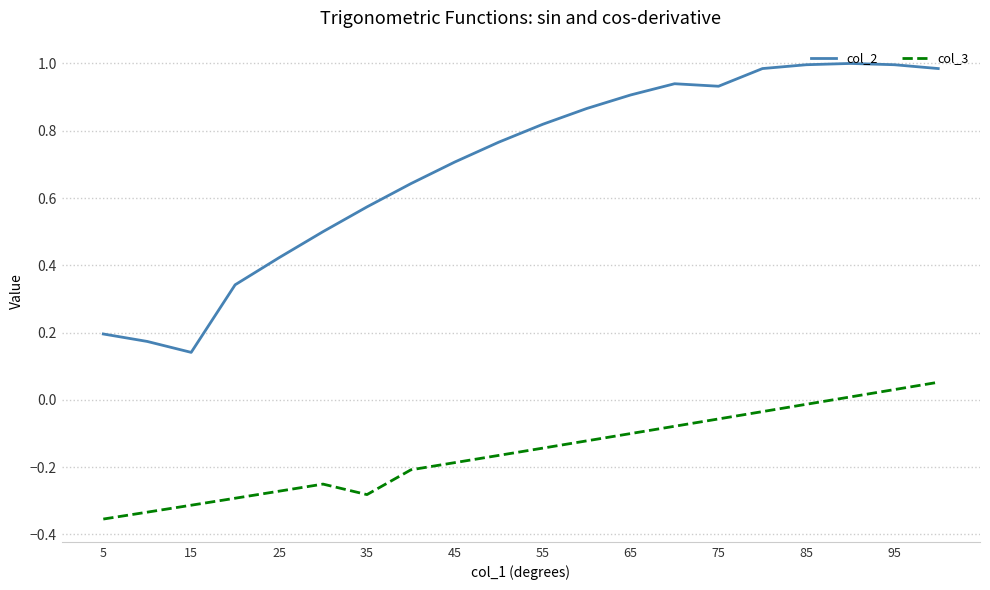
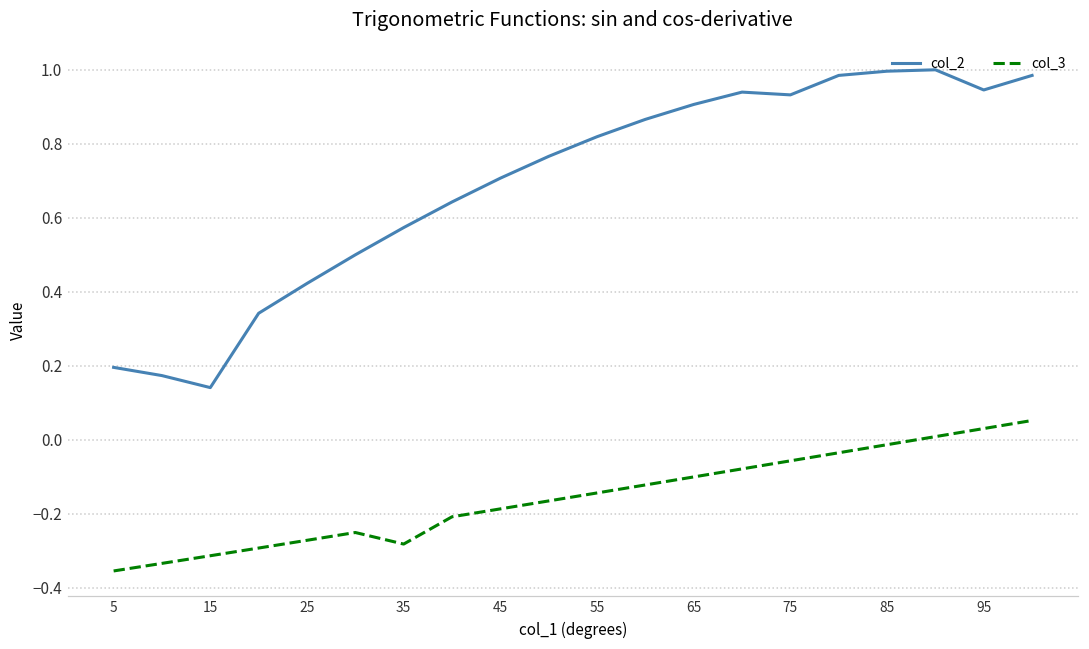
  {
    "col_2": {
      "5": 0.20,
      "15": 0.14,
      "25": 0.42,
      "35": 0.57,
      "45": 0.71,
      "55": 0.82,
      "65": 0.91,
      "75": 0.93,
      "85": 1.00,
-     "95": 1.00
+     "95": 0.95
    },
    "col_3": {
      "5": -0.35,
      "15": -0.31,
      "25": -0.27,
      "35": -0.28,
      "45": -0.19,
      "55": -0.14,
      "65": -0.10,
      "75": -0.06,
      "85": -0.01,
      "95": 0.03
    }
  }
